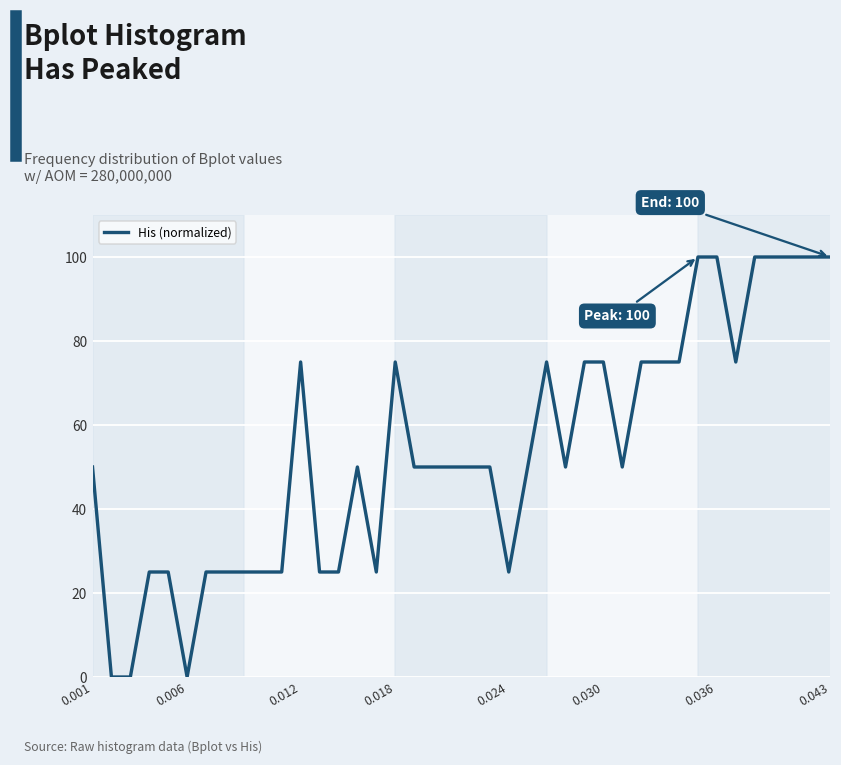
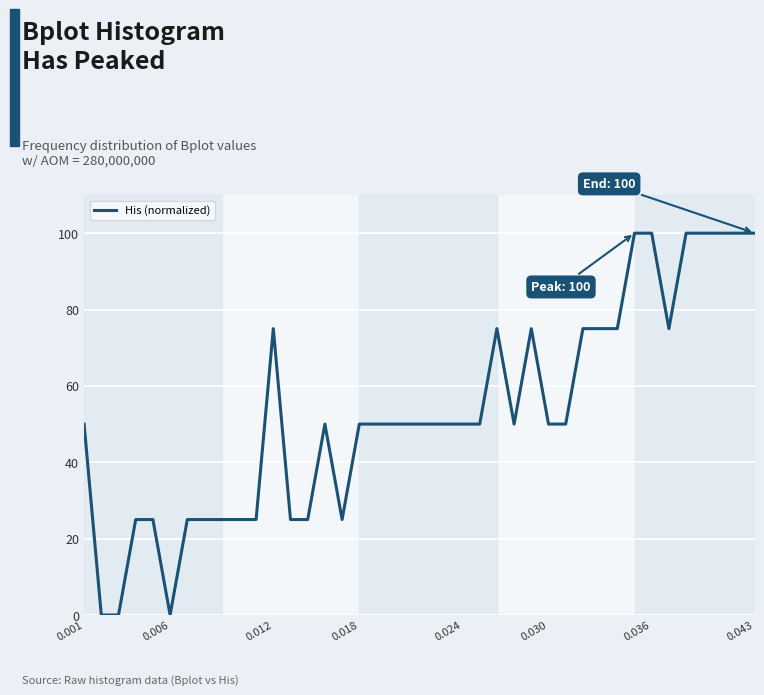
  {
    "0.001": 50,
    "0.006": 0,
    "0.012": 75,
-   "0.018": 75,
-   "0.024": 25,
-   "0.030": 75,
+   "0.018": 50,
+   "0.024": 50,
+   "0.030": 50,
    "0.036": 100,
    "0.043": 100
  }
